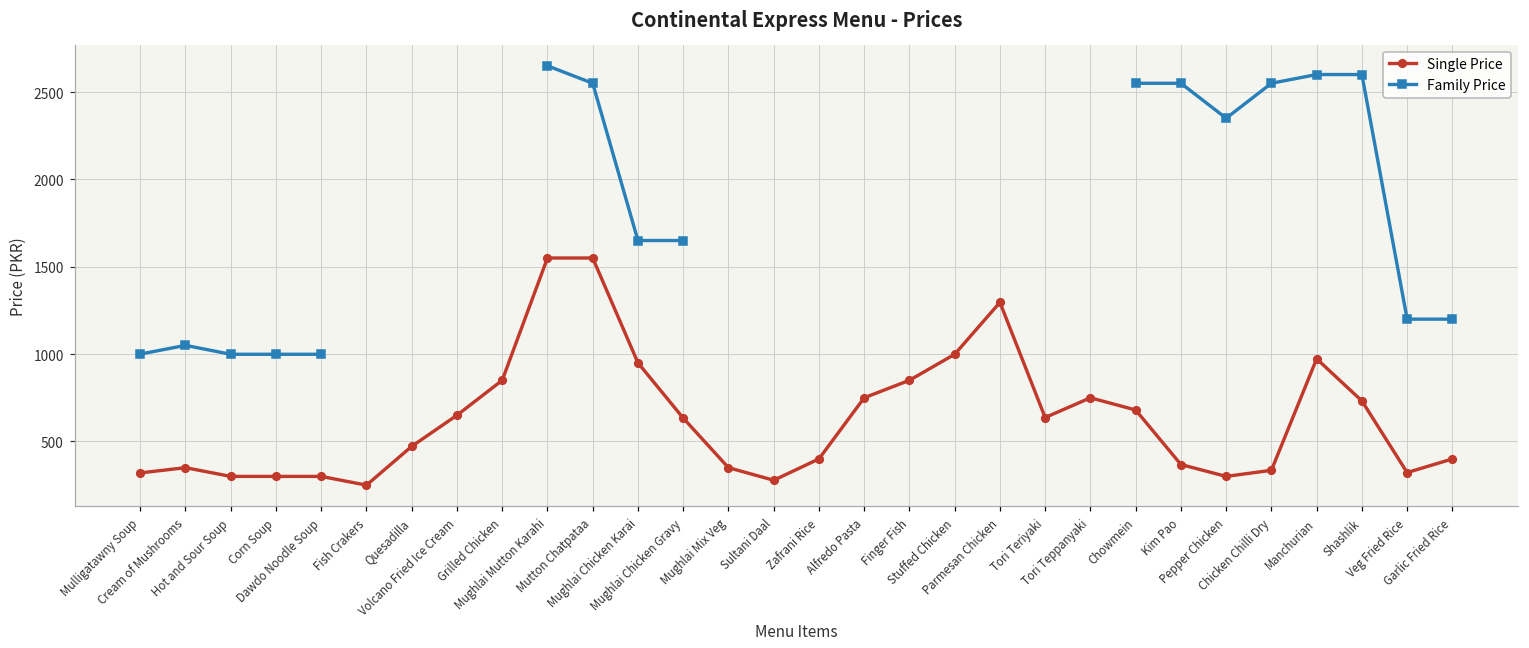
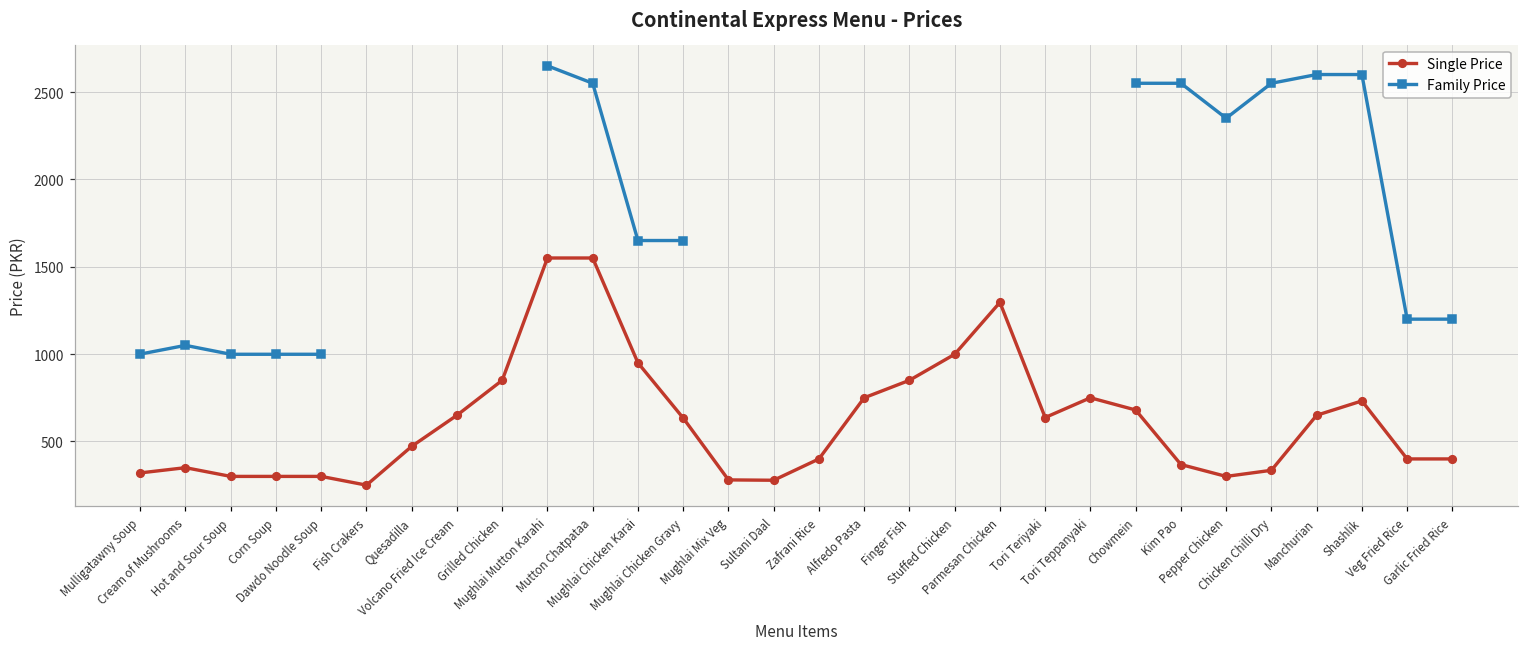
  {
    "Single Price": {
      "Mulligatawny Soup": 320,
      "Cream of Mushrooms": 350,
      "Hot and Sour Soup": 300,
      "Corn Soup": 300,
      "Dawdo Noodle Soup": 300,
      "Fish Crakers": 250,
      "Quesadilla": 470,
      "Volcano Fried Ice Cream": 650,
      "Grilled Chicken": 850,
      "Mughlai Mutton Karahi": 1550,
      "Mutton Chatpataa": 1550,
      "Mughlai Chicken Karai": 950,
      "Mughlai Chicken Gravy": 630,
-     "Mughlai Mix Veg": 350,
+     "Mughlai Mix Veg": 280,
      "Sultani Daal": 280,
      "Zafrani Rice": 400,
      "Alfredo Pasta": 750,
      "Finger Fish": 850,
      "Stuffed Chicken": 1000,
      "Parmesan Chicken": 1300,
      "Tori Teriyaki": 640,
      "Tori Teppanyaki": 750,
      "Chowmein": 680,
      "Kim Pao": 370,
      "Pepper Chicken": 300,
      "Chicken Chilli Dry": 340,
-     "Manchurian": 970,
+     "Manchurian": 650,
      "Shashlik": 730,
-     "Veg Fried Rice": 320,
+     "Veg Fried Rice": 400,
      "Garlic Fried Rice": 400
    },
    "Family Price": {
      "Mulligatawny Soup": 1000,
      "Cream of Mushrooms": 1050,
      "Hot and Sour Soup": 1000,
      "Corn Soup": 1000,
      "Dawdo Noodle Soup": 1000,
      "Mughlai Mutton Karahi": 2650,
      "Mutton Chatpataa": 2550,
      "Mughlai Chicken Karai": 1650,
      "Mughlai Chicken Gravy": 1650,
      "Chowmein": 2550,
      "Kim Pao": 2550,
      "Pepper Chicken": 2350,
      "Chicken Chilli Dry": 2550,
      "Manchurian": 2600,
      "Shashlik": 2600,
      "Veg Fried Rice": 1200,
      "Garlic Fried Rice": 1200
    }
  }
